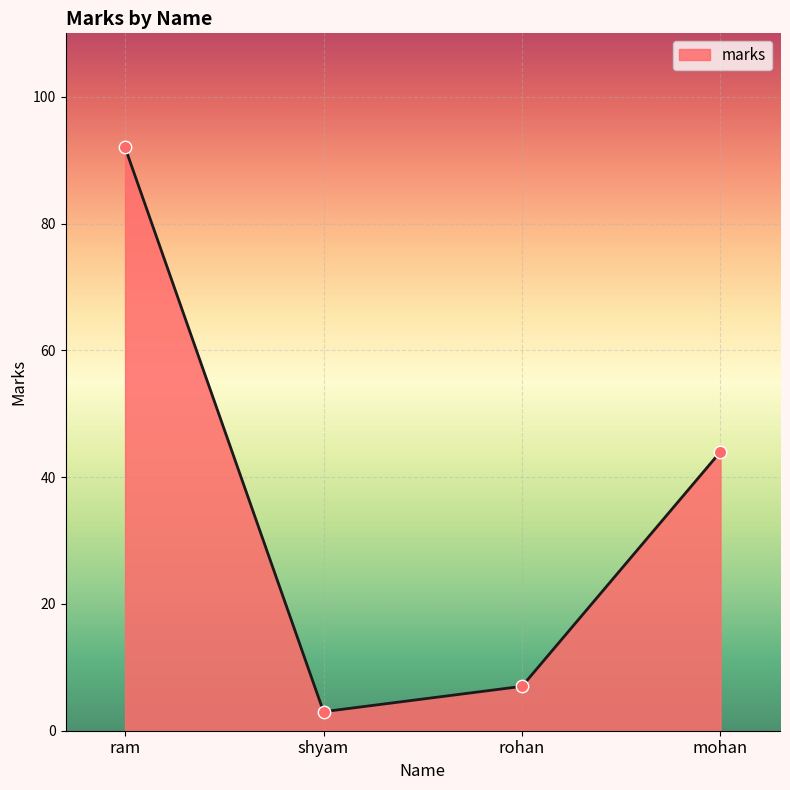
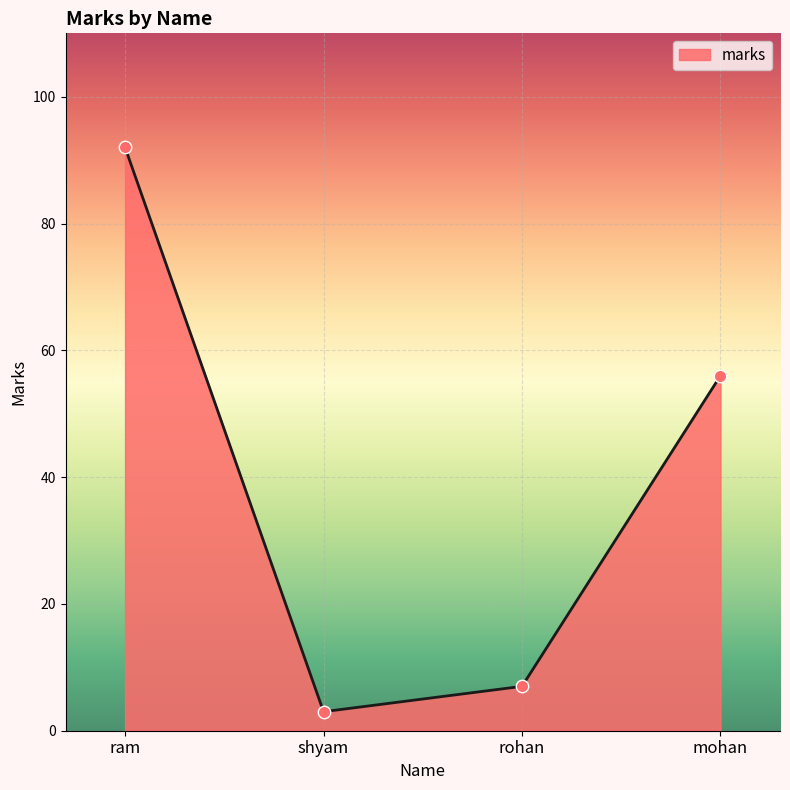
  {
    "ram": 92,
    "shyam": 3,
    "rohan": 7,
-   "mohan": 44
+   "mohan": 56
  }
